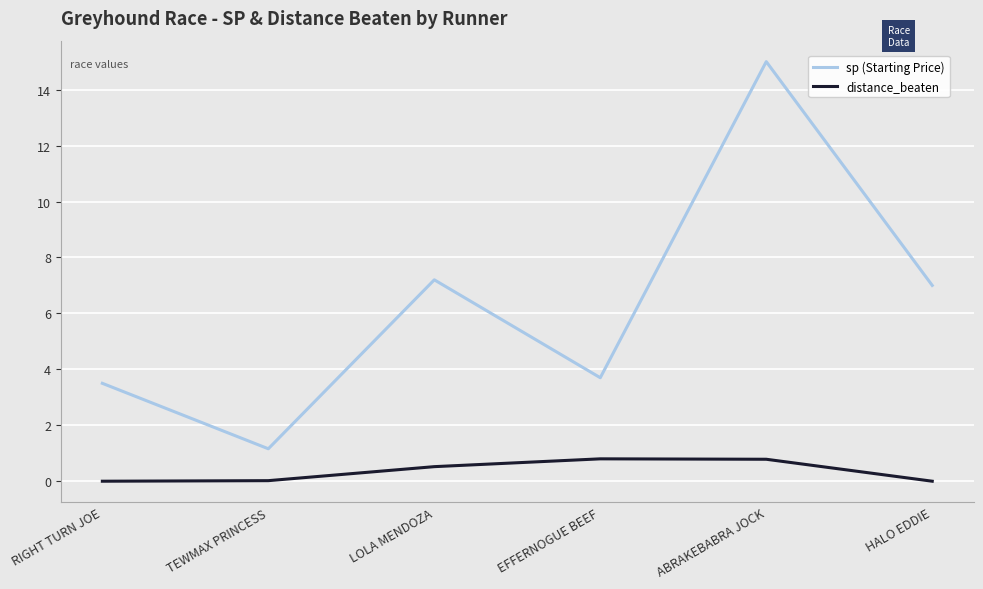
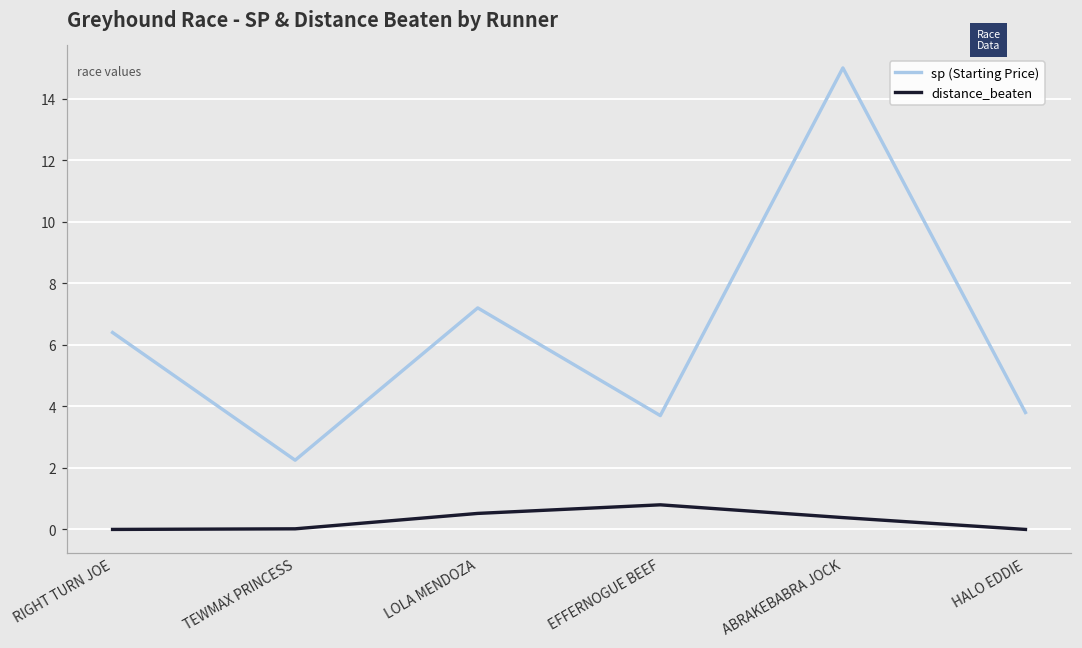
  {
    "sp (Starting Price)": {
-     "RIGHT TURN JOE": 3.5,
-     "TEWMAX PRINCESS": 1.2,
+     "RIGHT TURN JOE": 6.4,
+     "TEWMAX PRINCESS": 2.3,
      "LOLA MENDOZA": 7.2,
      "EFFERNOGUE BEEF": 3.7,
      "ABRAKEBABRA JOCK": 15.0,
-     "HALO EDDIE": 7.0
+     "HALO EDDIE": 3.8
    },
    "distance_beaten": {
      "RIGHT TURN JOE": 0.0,
      "TEWMAX PRINCESS": 0.0,
      "LOLA MENDOZA": 0.5,
      "EFFERNOGUE BEEF": 0.8,
-     "ABRAKEBABRA JOCK": 0.8,
+     "ABRAKEBABRA JOCK": 0.4,
      "HALO EDDIE": 0.0
    }
  }
